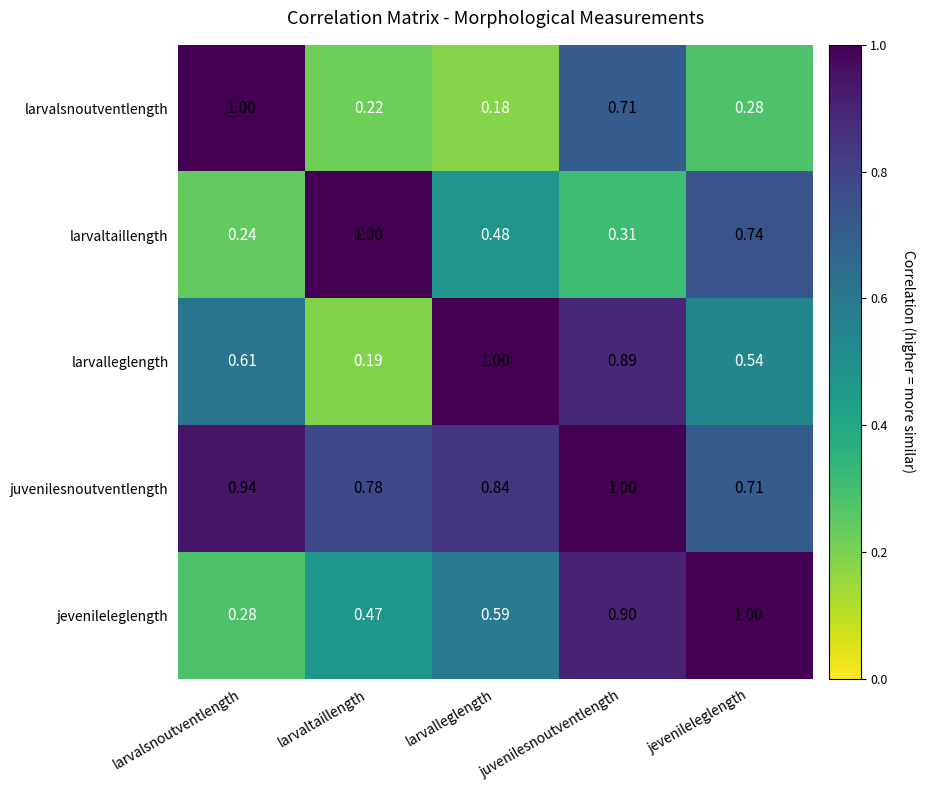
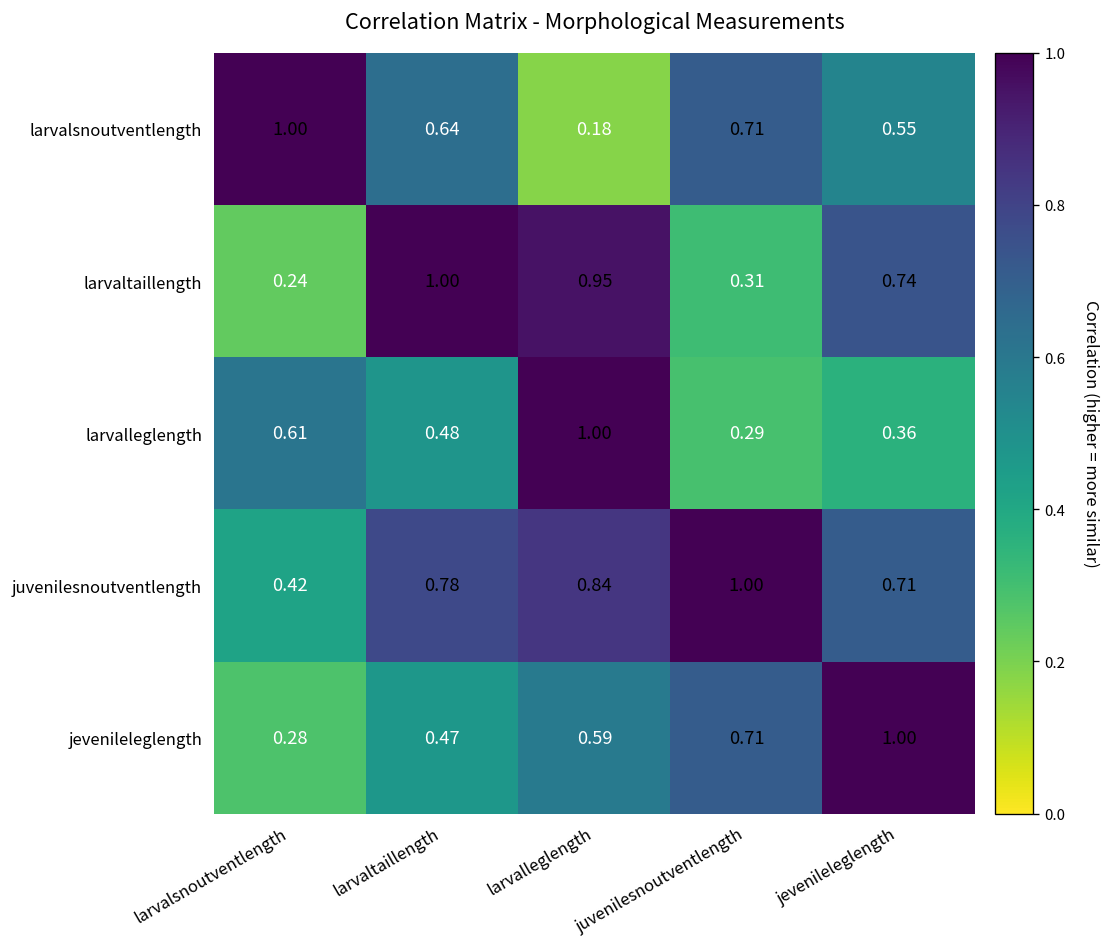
  {
    "larvalsnoutventlength": {
      "larvalsnoutventlength": 1.00,
-     "larvaltaillength": 0.22,
+     "larvaltaillength": 0.64,
      "larvalleglength": 0.18,
      "juvenilesnoutventlength": 0.71,
-     "jevenileleglength": 0.28
+     "jevenileleglength": 0.55
    },
    "larvaltaillength": {
      "larvalsnoutventlength": 0.24,
      "larvaltaillength": 1.00,
-     "larvalleglength": 0.48,
+     "larvalleglength": 0.95,
      "juvenilesnoutventlength": 0.31,
      "jevenileleglength": 0.74
    },
    "larvalleglength": {
      "larvalsnoutventlength": 0.61,
-     "larvaltaillength": 0.19,
+     "larvaltaillength": 0.48,
      "larvalleglength": 1.00,
-     "juvenilesnoutventlength": 0.89,
-     "jevenileleglength": 0.54
+     "juvenilesnoutventlength": 0.29,
+     "jevenileleglength": 0.36
    },
    "juvenilesnoutventlength": {
-     "larvalsnoutventlength": 0.94,
+     "larvalsnoutventlength": 0.42,
      "larvaltaillength": 0.78,
      "larvalleglength": 0.84,
      "juvenilesnoutventlength": 1.00,
      "jevenileleglength": 0.71
    },
    "jevenileleglength": {
      "larvalsnoutventlength": 0.28,
      "larvaltaillength": 0.47,
      "larvalleglength": 0.59,
-     "juvenilesnoutventlength": 0.90,
+     "juvenilesnoutventlength": 0.71,
      "jevenileleglength": 1.00
    }
  }
